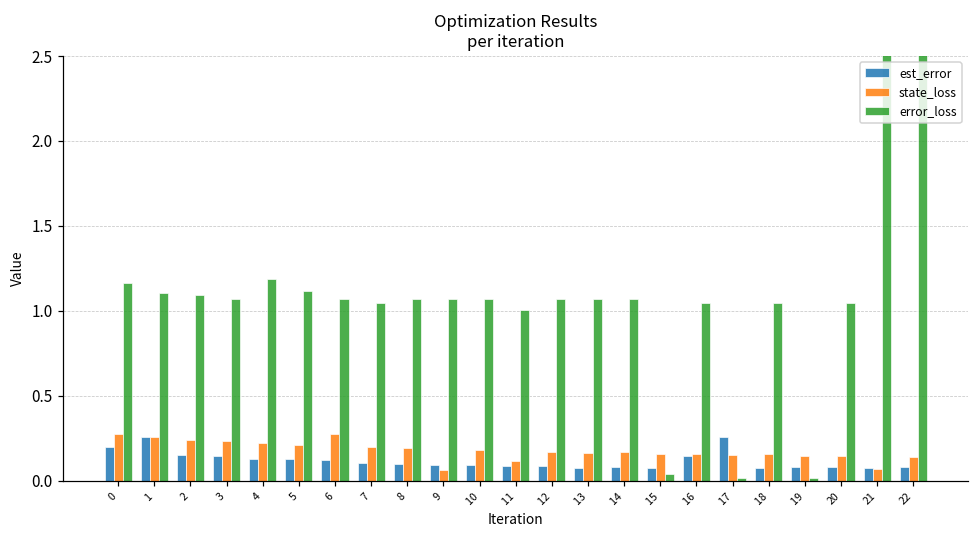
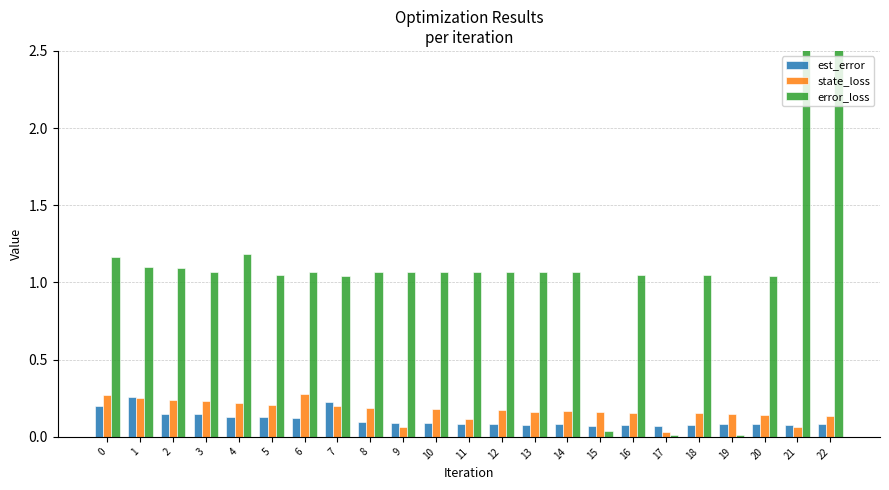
  {
    "est_error": {
      "0": 0.20,
      "1": 0.26,
      "2": 0.15,
      "3": 0.15,
      "4": 0.13,
      "5": 0.13,
      "6": 0.12,
-     "7": 0.11,
+     "7": 0.23,
      "8": 0.10,
      "9": 0.09,
      "10": 0.09,
      "11": 0.09,
      "12": 0.08,
      "13": 0.08,
      "14": 0.08,
      "15": 0.07,
-     "16": 0.14,
-     "17": 0.26,
+     "16": 0.08,
+     "17": 0.07,
      "18": 0.08,
      "19": 0.08,
      "20": 0.08,
      "21": 0.08,
      "22": 0.08
    },
    "state_loss": {
      "0": 0.27,
      "1": 0.25,
      "2": 0.24,
      "3": 0.23,
      "4": 0.22,
      "5": 0.21,
      "6": 0.28,
      "7": 0.20,
      "8": 0.19,
      "9": 0.06,
      "10": 0.18,
      "11": 0.11,
      "12": 0.17,
      "13": 0.16,
      "14": 0.17,
      "15": 0.16,
      "16": 0.16,
-     "17": 0.15,
+     "17": 0.03,
      "18": 0.15,
      "19": 0.15,
      "20": 0.14,
      "21": 0.07,
      "22": 0.14
    },
    "error_loss": {
      "0": 1.17,
      "1": 1.10,
      "2": 1.09,
      "3": 1.07,
      "4": 1.18,
-     "5": 1.12,
+     "5": 1.05,
      "6": 1.07,
      "7": 1.04,
      "8": 1.07,
      "9": 1.07,
      "10": 1.07,
-     "11": 1.01,
+     "11": 1.07,
      "12": 1.07,
      "13": 1.07,
      "14": 1.07,
      "15": 0.04,
      "16": 1.05,
      "18": 1.05,
      "20": 1.04
    }
  }
